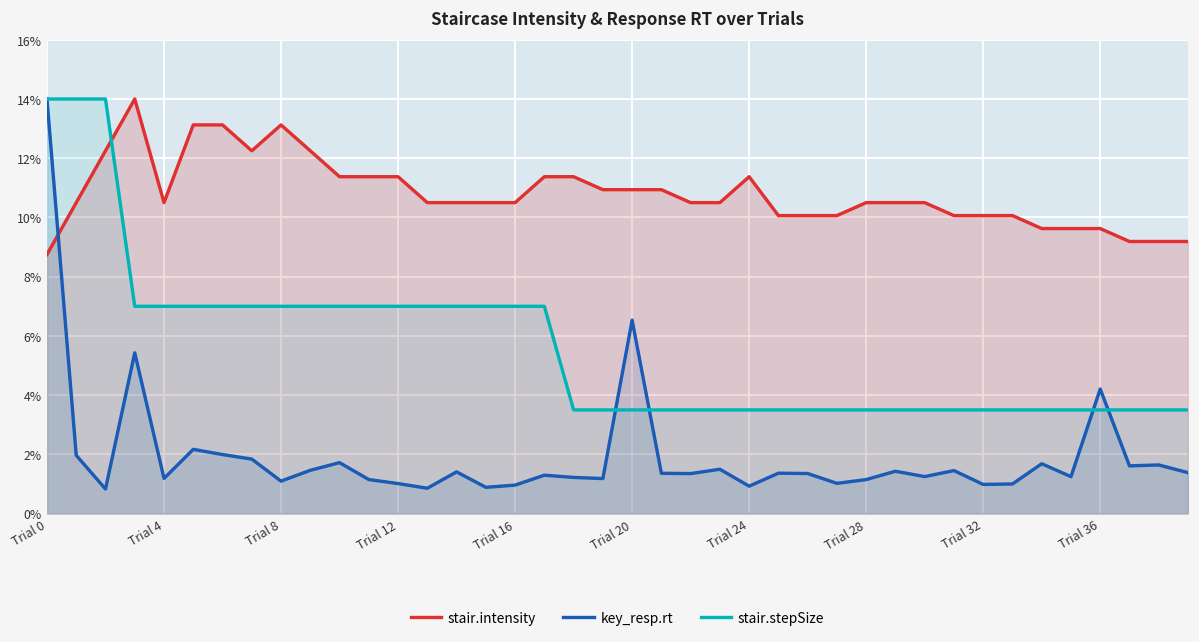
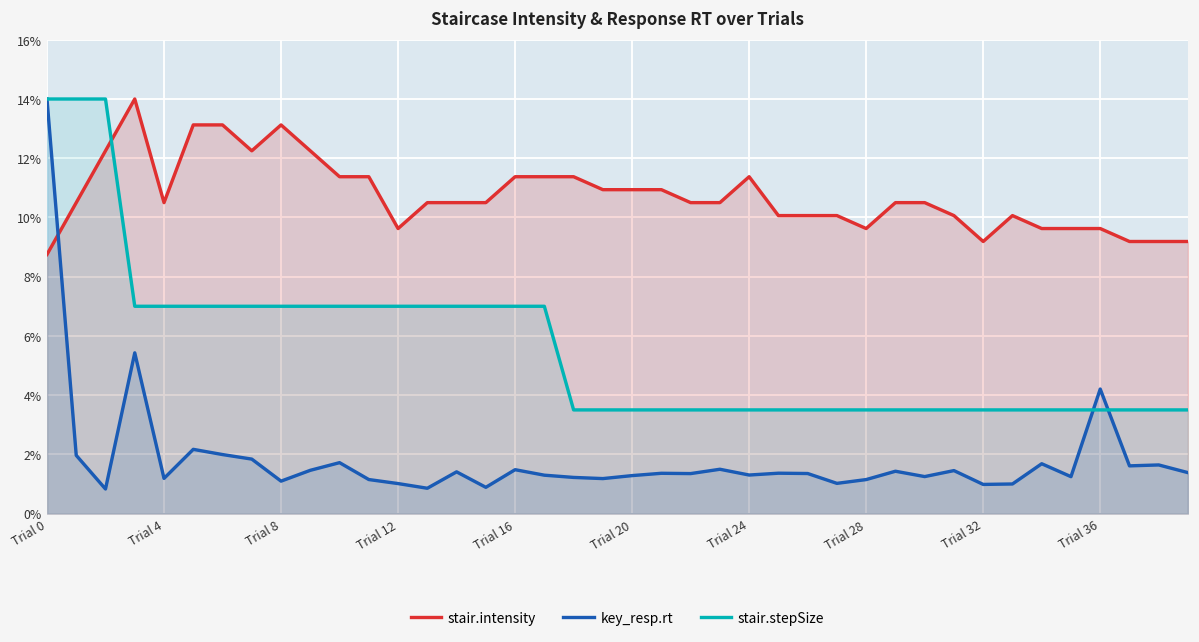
  {
    "stair.intensity": {
      "Trial 0": "8.8%",
      "Trial 4": "10.5%",
      "Trial 8": "13.1%",
-     "Trial 12": "11.4%",
-     "Trial 16": "10.5%",
+     "Trial 12": "9.6%",
+     "Trial 16": "11.4%",
      "Trial 20": "10.9%",
      "Trial 24": "11.4%",
-     "Trial 28": "10.5%",
-     "Trial 32": "10.1%",
+     "Trial 28": "9.6%",
+     "Trial 32": "9.2%",
      "Trial 36": "9.6%"
    },
    "key_resp.rt": {
      "Trial 4": "1.2%",
      "Trial 8": "1.1%",
      "Trial 12": "1.0%",
-     "Trial 16": "1.0%",
-     "Trial 20": "6.5%",
-     "Trial 24": "0.9%",
+     "Trial 16": "1.5%",
+     "Trial 20": "1.3%",
+     "Trial 24": "1.3%",
      "Trial 28": "1.1%",
      "Trial 32": "1.0%",
      "Trial 36": "4.2%"
    },
    "stair.stepSize": {
      "Trial 4": "7.0%",
      "Trial 8": "7.0%",
      "Trial 12": "7.0%",
      "Trial 16": "7.0%",
      "Trial 20": "3.5%",
      "Trial 24": "3.5%",
      "Trial 28": "3.5%",
      "Trial 32": "3.5%",
      "Trial 36": "3.5%"
    }
  }
